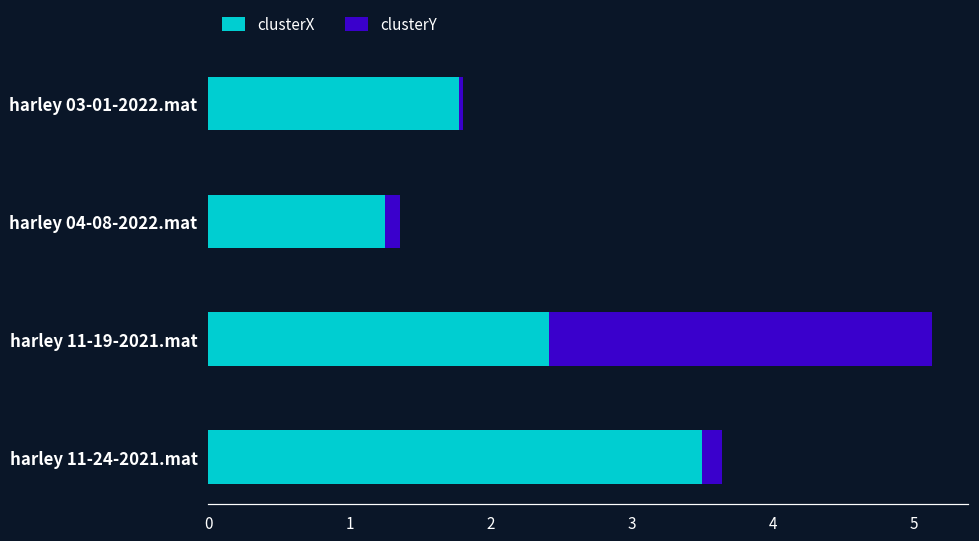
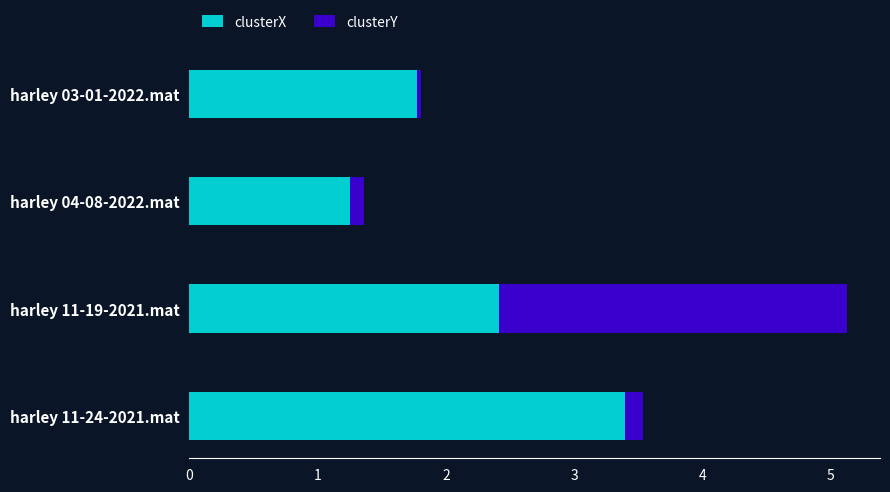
  {
    "clusterX": {
      "harley 03-01-2022.mat": 1.78,
      "harley 04-08-2022.mat": 1.25,
      "harley 11-19-2021.mat": 2.42,
-     "harley 11-24-2021.mat": 3.50
+     "harley 11-24-2021.mat": 3.40
    },
    "clusterY": {
      "harley 03-01-2022.mat": 0.02,
      "harley 04-08-2022.mat": 0.11,
      "harley 11-19-2021.mat": 2.71,
      "harley 11-24-2021.mat": 0.14
    }
  }
